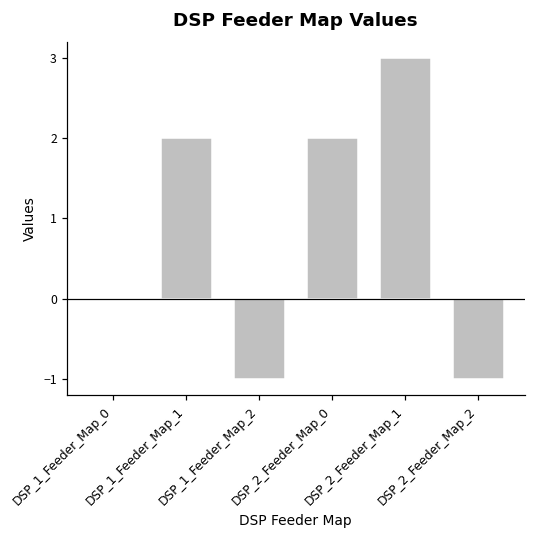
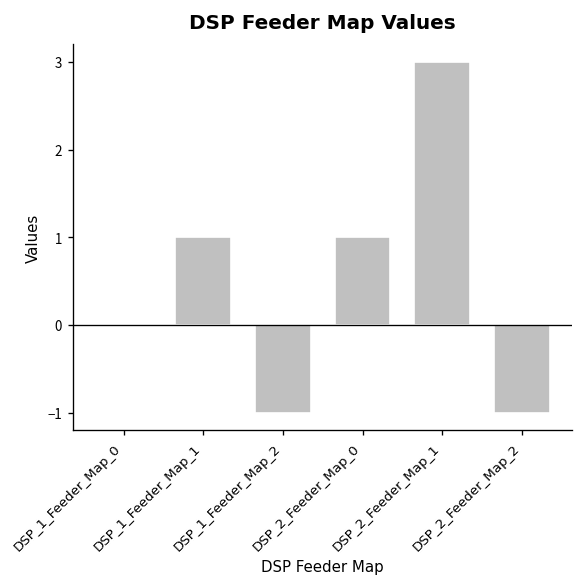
  {
    "DSP_1_Feeder_Map_0": 0,
-   "DSP_1_Feeder_Map_1": 2,
+   "DSP_1_Feeder_Map_1": 1,
    "DSP_1_Feeder_Map_2": -1,
-   "DSP_2_Feeder_Map_0": 2,
+   "DSP_2_Feeder_Map_0": 1,
    "DSP_2_Feeder_Map_1": 3,
    "DSP_2_Feeder_Map_2": -1
  }
